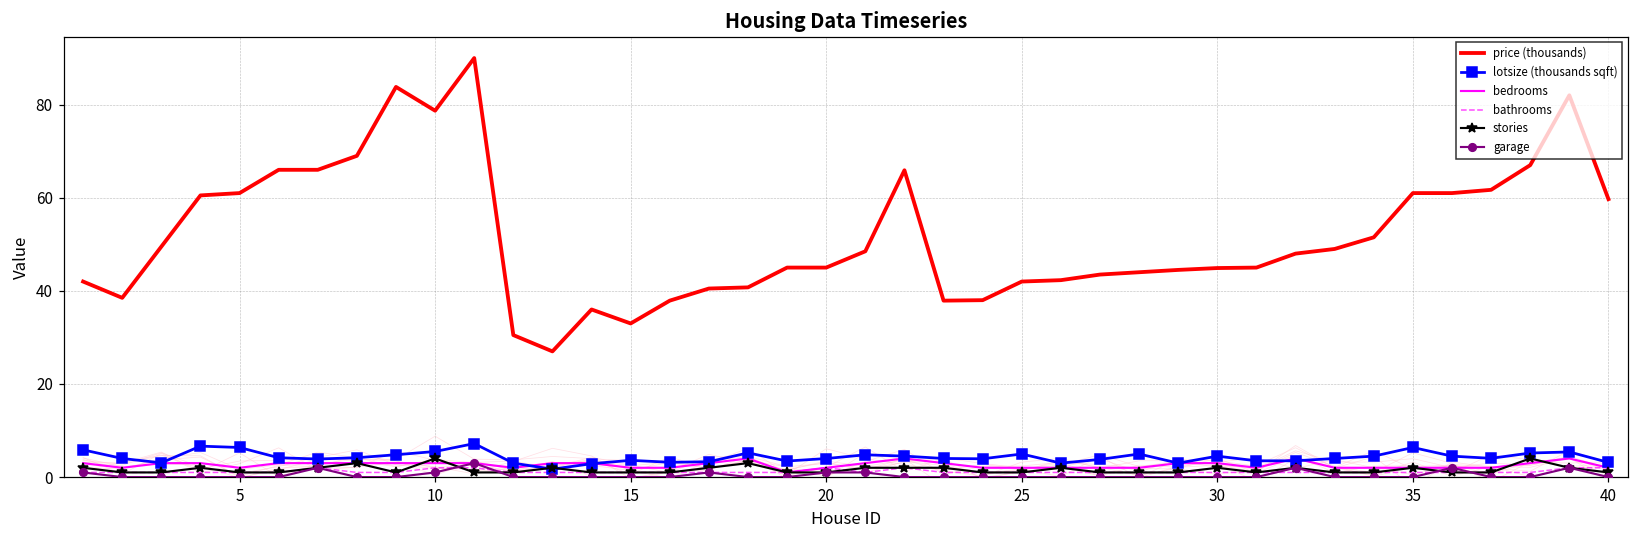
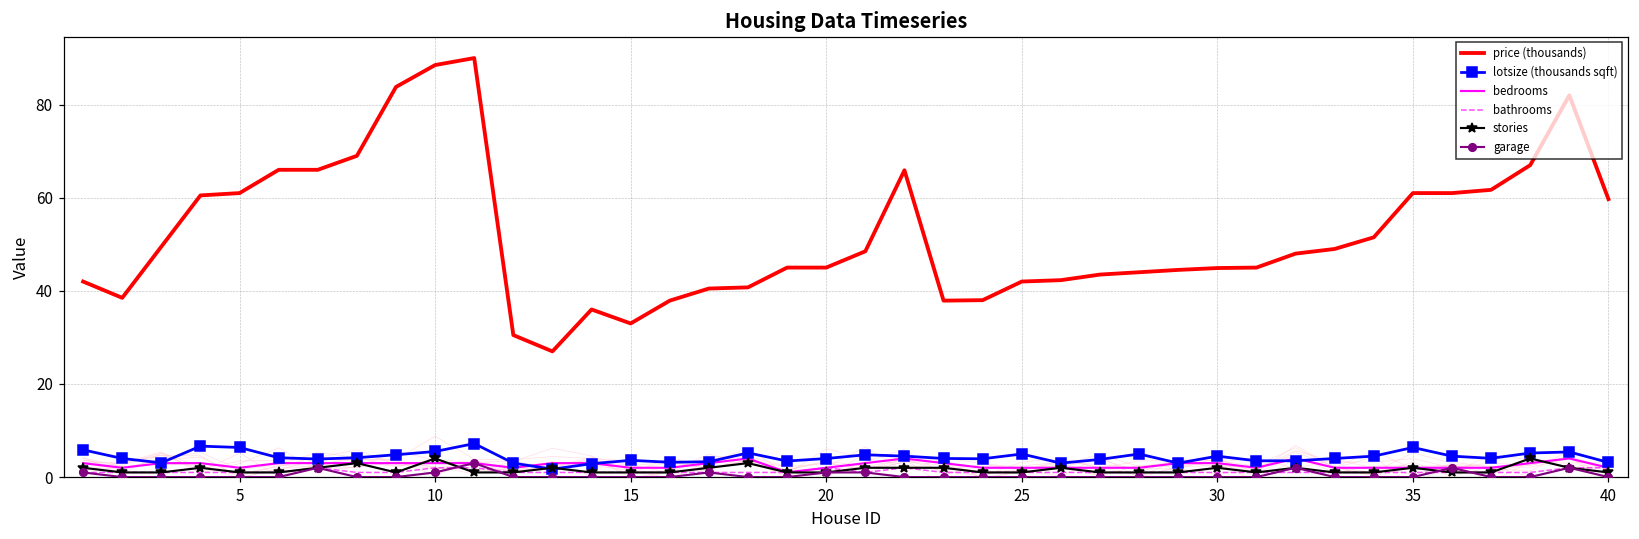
  {
    "price (thousands)": {
      "5": 61,
-     "10": 79,
+     "10": 89,
      "15": 33,
      "20": 45,
      "25": 42,
      "30": 45,
      "35": 61,
      "40": 60
    },
    "lotsize (thousands sqft)": {
      "5": 6,
      "10": 6,
      "25": 5,
      "35": 6
    },
    "garage": {
      "10": 1,
      "25": 0,
      "30": 0
    }
  }
